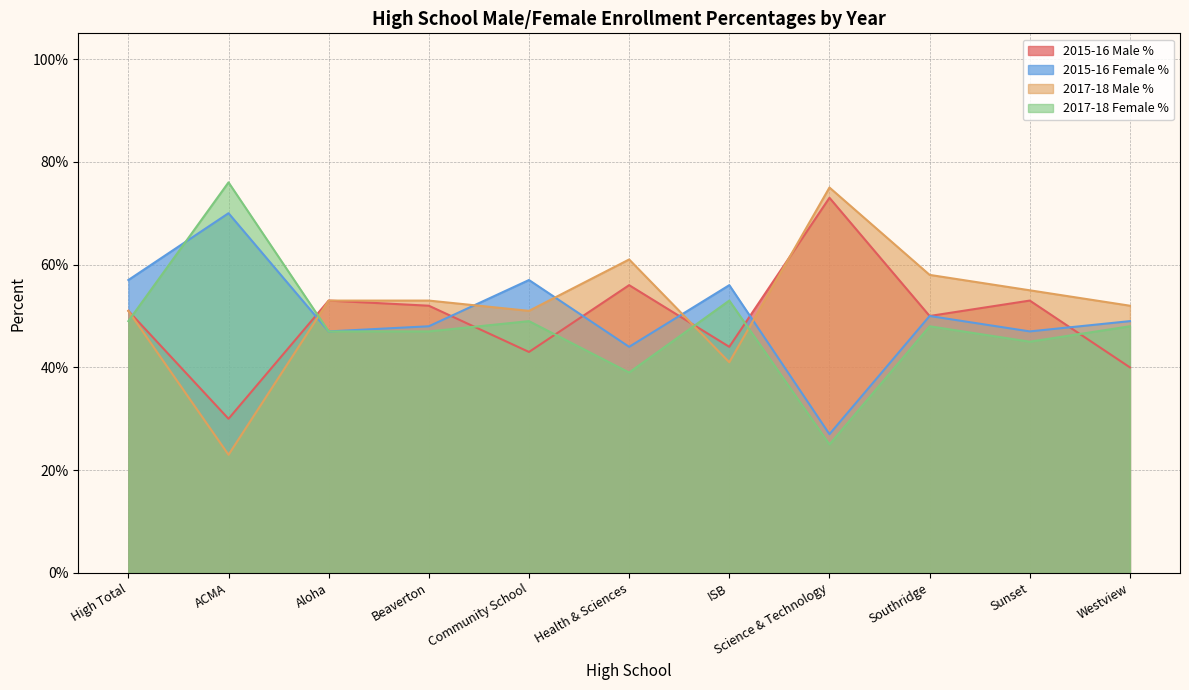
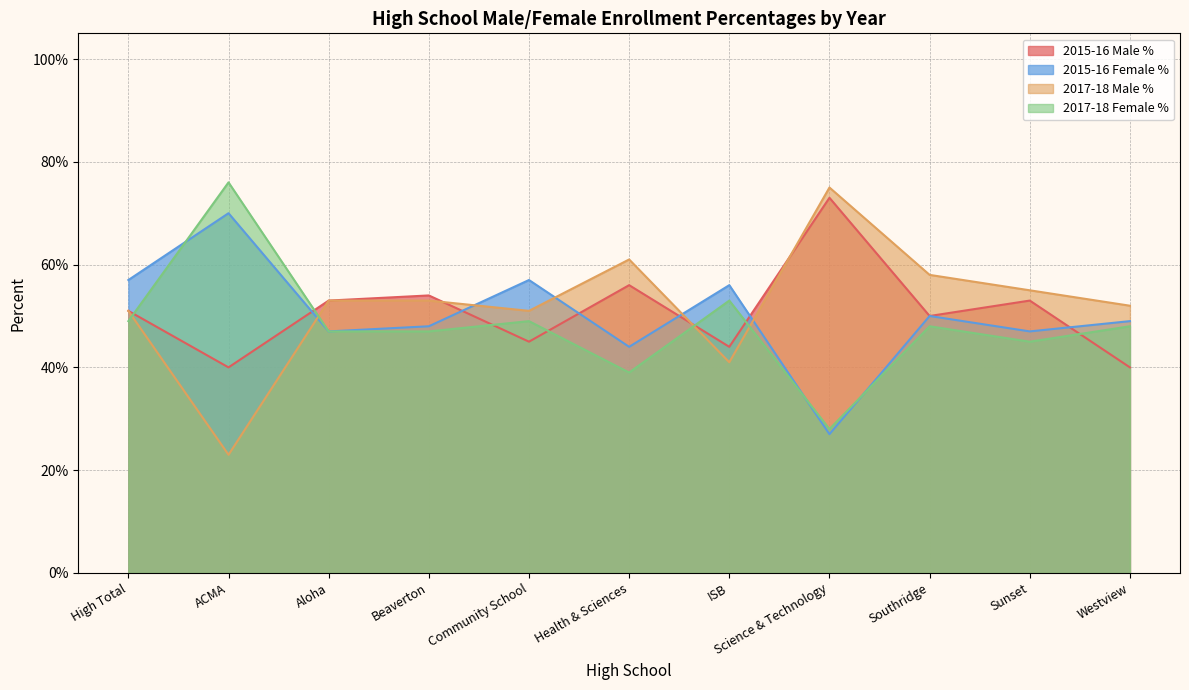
  {
    "2015-16 Male %": {
-     "ACMA": "30%",
-     "Beaverton": "52%",
-     "Community School": "43%",
+     "ACMA": "40%",
+     "Beaverton": "54%",
+     "Community School": "45%",
      "Health & Sciences": "56%",
      "ISB": "44%",
      "Science & Technology": "73%",
      "Sunset": "53%",
      "Westview": "40%"
    },
    "2015-16 Female %": {
      "High Total": "57%",
      "ACMA": "70%",
      "Beaverton": "48%",
      "Community School": "57%",
      "Health & Sciences": "44%",
      "ISB": "56%",
      "Science & Technology": "27%",
      "Sunset": "47%",
      "Westview": "49%"
    },
    "2017-18 Male %": {
      "ACMA": "23%",
      "Beaverton": "53%",
      "Community School": "51%",
      "Health & Sciences": "61%",
      "ISB": "41%",
      "Science & Technology": "75%",
      "Southridge": "58%",
      "Sunset": "55%",
      "Westview": "52%"
    },
    "2017-18 Female %": {
      "High Total": "49%",
      "ACMA": "76%",
      "Beaverton": "47%",
      "Community School": "49%",
      "Health & Sciences": "39%",
      "ISB": "53%",
-     "Science & Technology": "25%",
+     "Science & Technology": "28%",
      "Southridge": "48%",
      "Sunset": "45%",
      "Westview": "48%"
    }
  }
